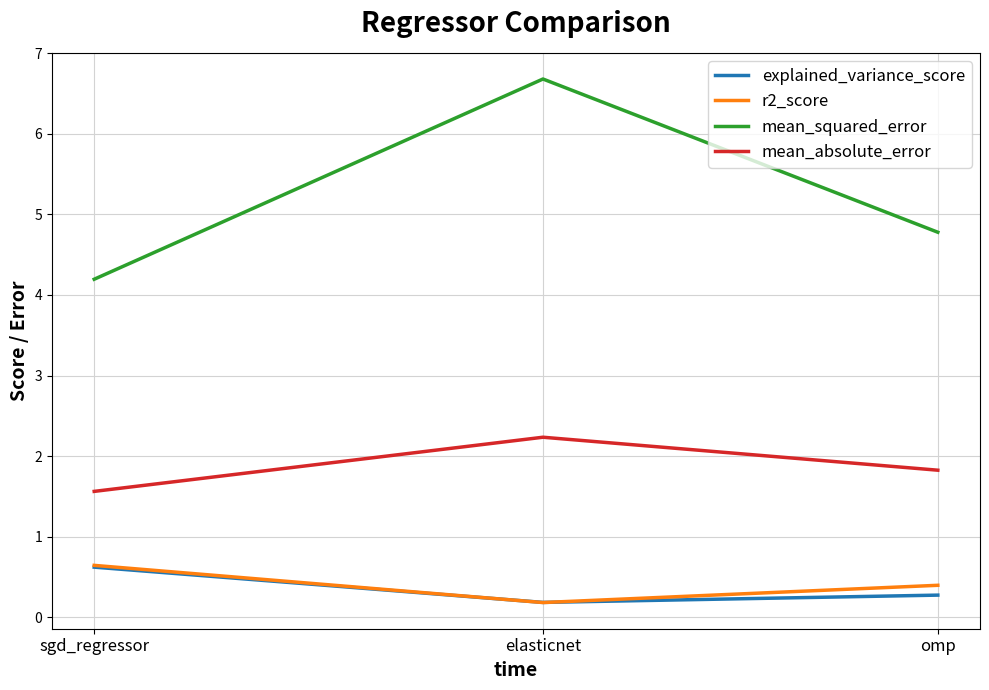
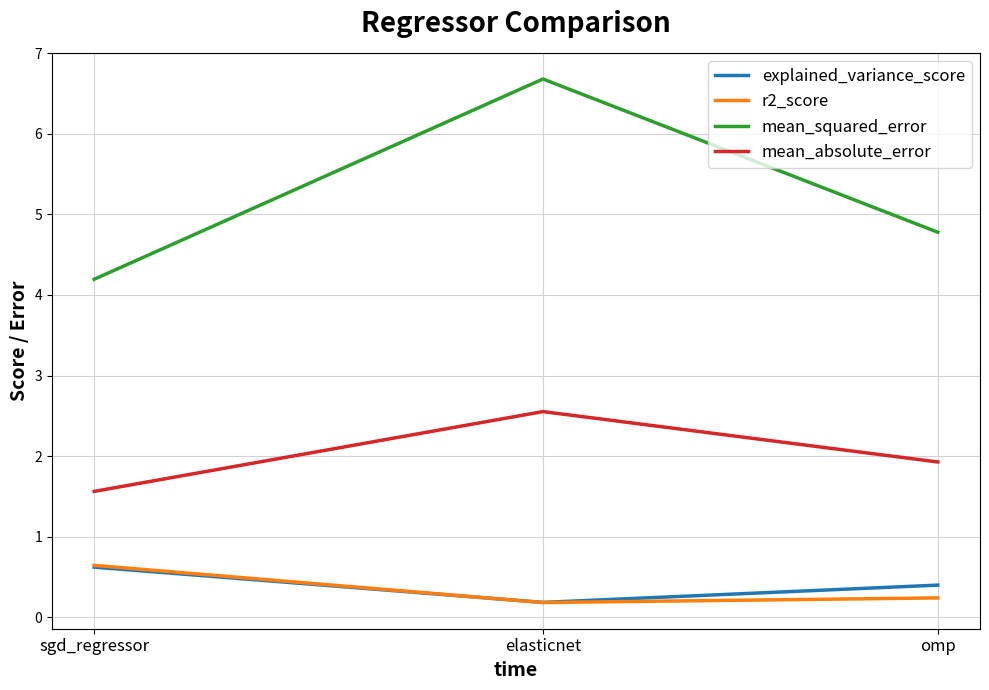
  {
    "explained_variance_score": {
-     "omp": 0.3
+     "omp": 0.4
    },
    "r2_score": {
-     "omp": 0.4
+     "omp": 0.2
    },
    "mean_squared_error": {
      "sgd_regressor": 4.2,
      "elasticnet": 6.7,
      "omp": 4.8
    },
    "mean_absolute_error": {
      "sgd_regressor": 1.6,
-     "elasticnet": 2.2,
-     "omp": 1.8
+     "elasticnet": 2.6,
+     "omp": 1.9
    }
  }
